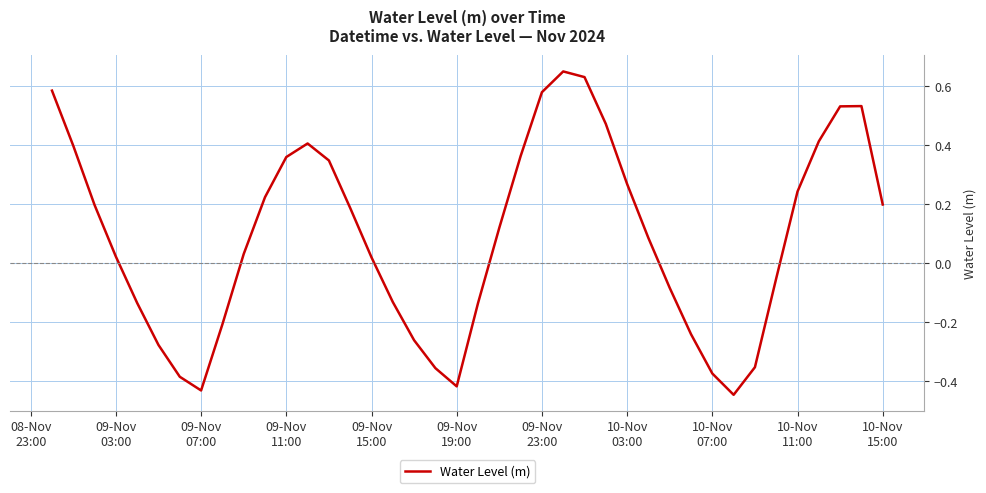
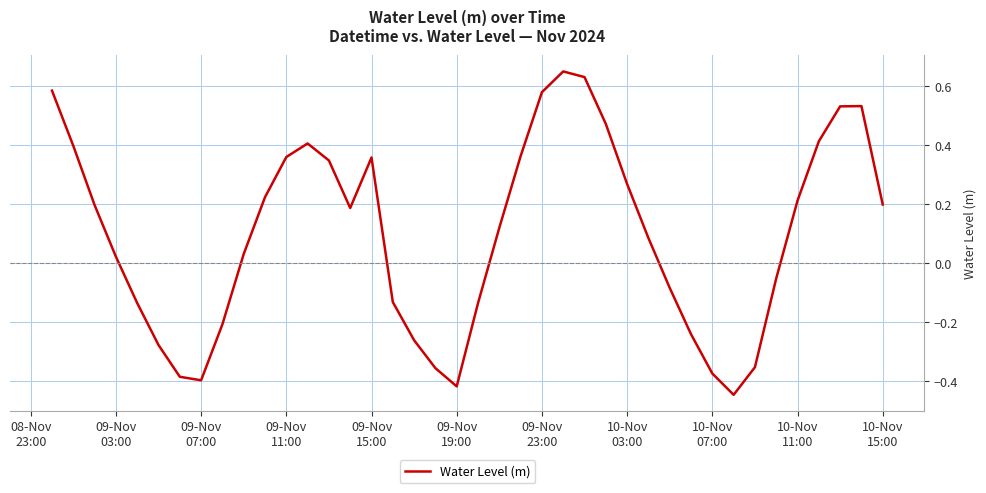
  {
    "09-Nov 03:00": 0.02,
-   "09-Nov 07:00": -0.43,
+   "09-Nov 07:00": -0.40,
    "09-Nov 11:00": 0.36,
-   "09-Nov 15:00": 0.02,
+   "09-Nov 15:00": 0.36,
    "09-Nov 19:00": -0.42,
    "09-Nov 23:00": 0.58,
    "10-Nov 03:00": 0.27,
    "10-Nov 07:00": -0.37,
-   "10-Nov 11:00": 0.24,
+   "10-Nov 11:00": 0.21,
    "10-Nov 15:00": 0.20
  }
